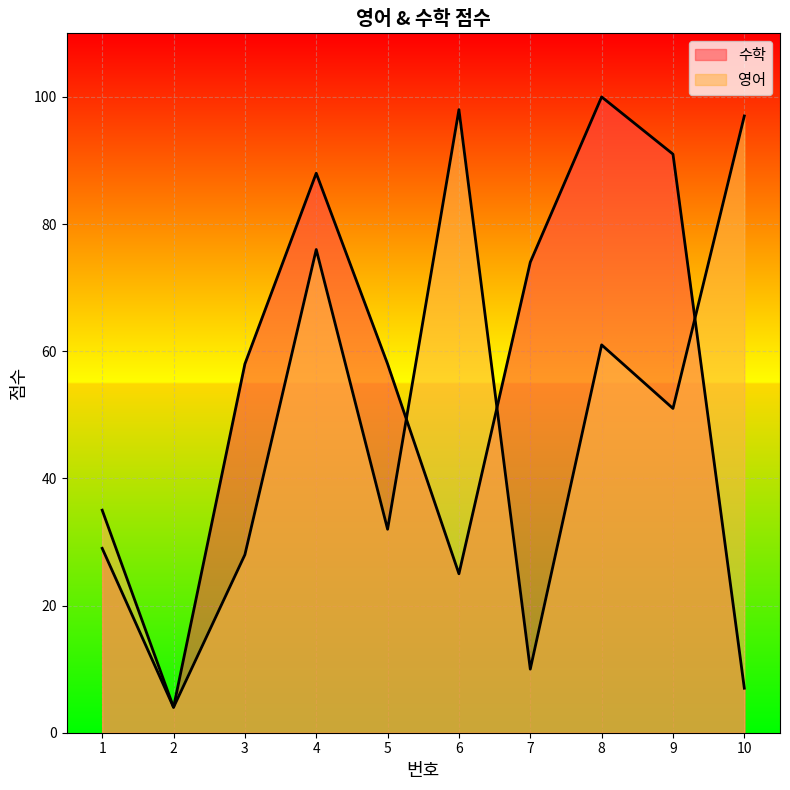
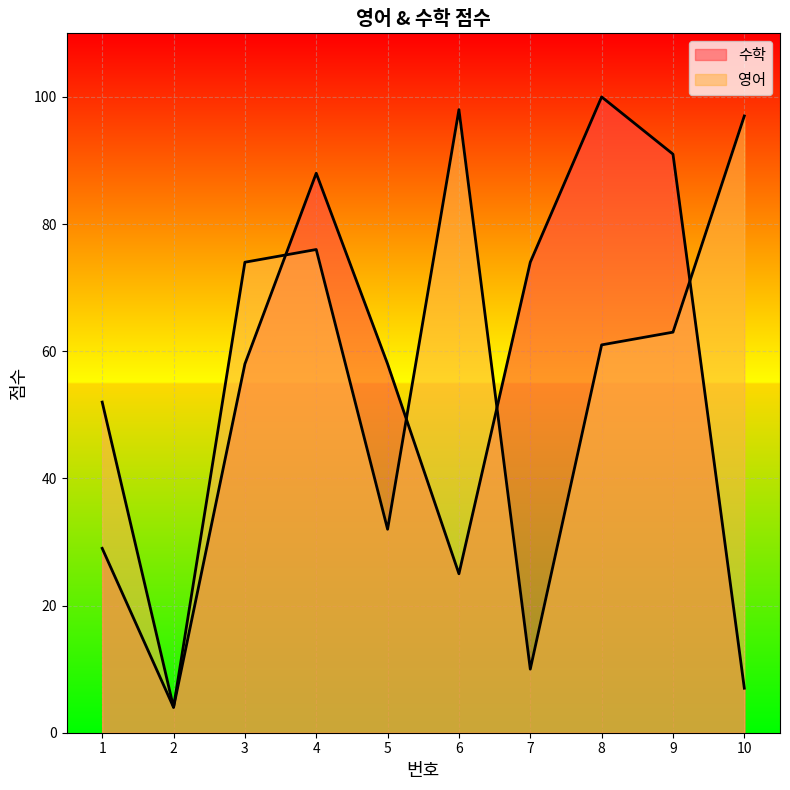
  {
    "수학": {
      "1": 29,
      "3": 58,
      "4": 88,
      "5": 58,
      "6": 25,
      "7": 74,
      "8": 100,
      "9": 91,
      "10": 7
    },
    "영어": {
-     "1": 35,
-     "3": 28,
+     "1": 52,
+     "3": 74,
      "4": 76,
      "5": 32,
      "6": 98,
      "7": 10,
      "8": 61,
-     "9": 51,
+     "9": 63,
      "10": 97
    }
  }
